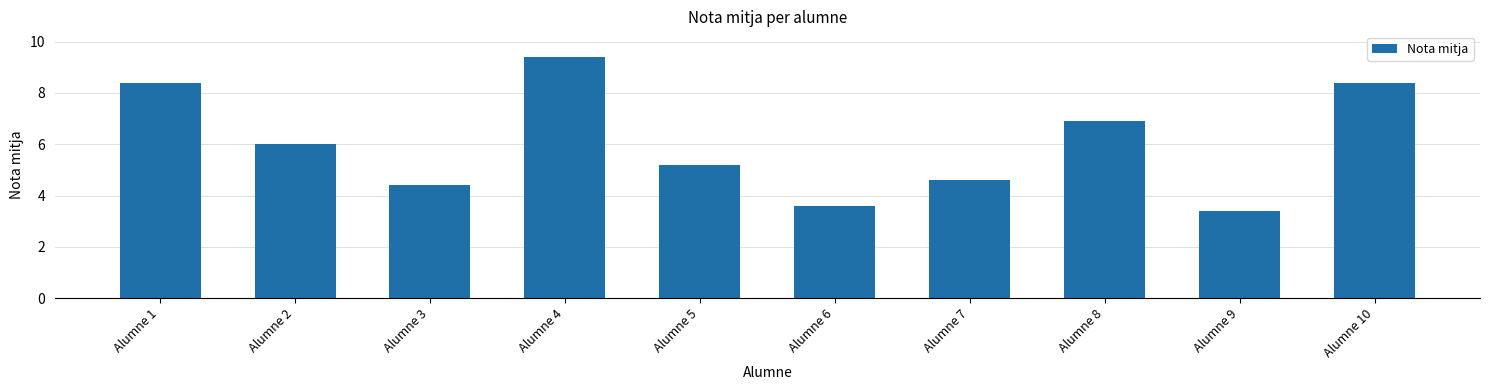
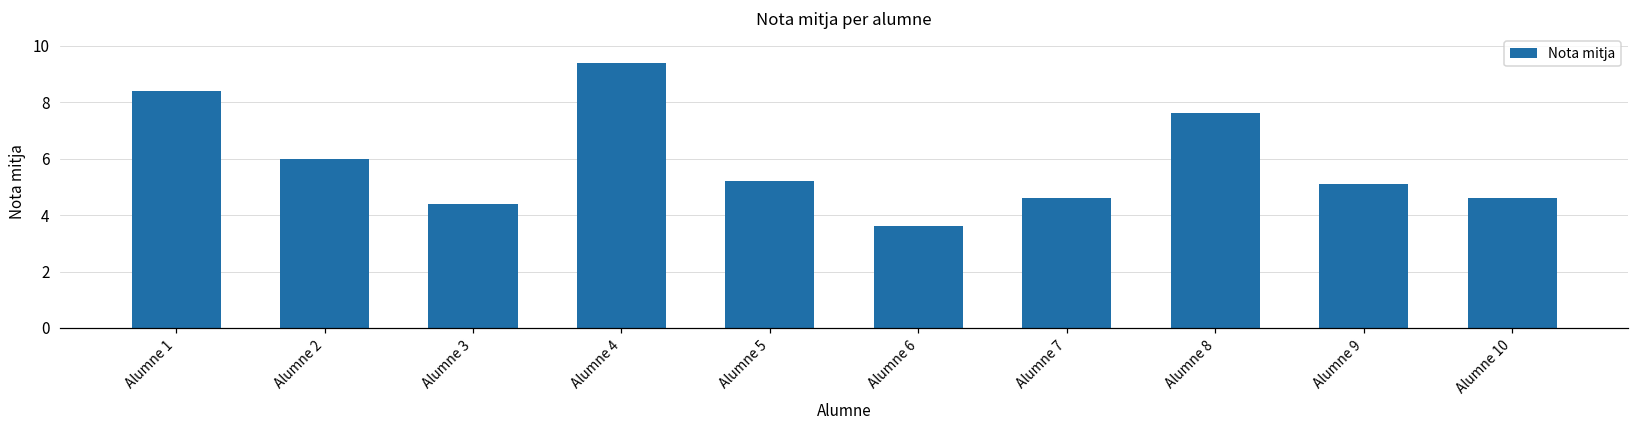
  {
    "Alumne 1": 8.4,
    "Alumne 2": 6.0,
    "Alumne 3": 4.4,
    "Alumne 4": 9.4,
    "Alumne 5": 5.2,
    "Alumne 6": 3.6,
    "Alumne 7": 4.6,
-   "Alumne 8": 6.9,
-   "Alumne 9": 3.4,
-   "Alumne 10": 8.4
+   "Alumne 8": 7.6,
+   "Alumne 9": 5.1,
+   "Alumne 10": 4.6
  }
